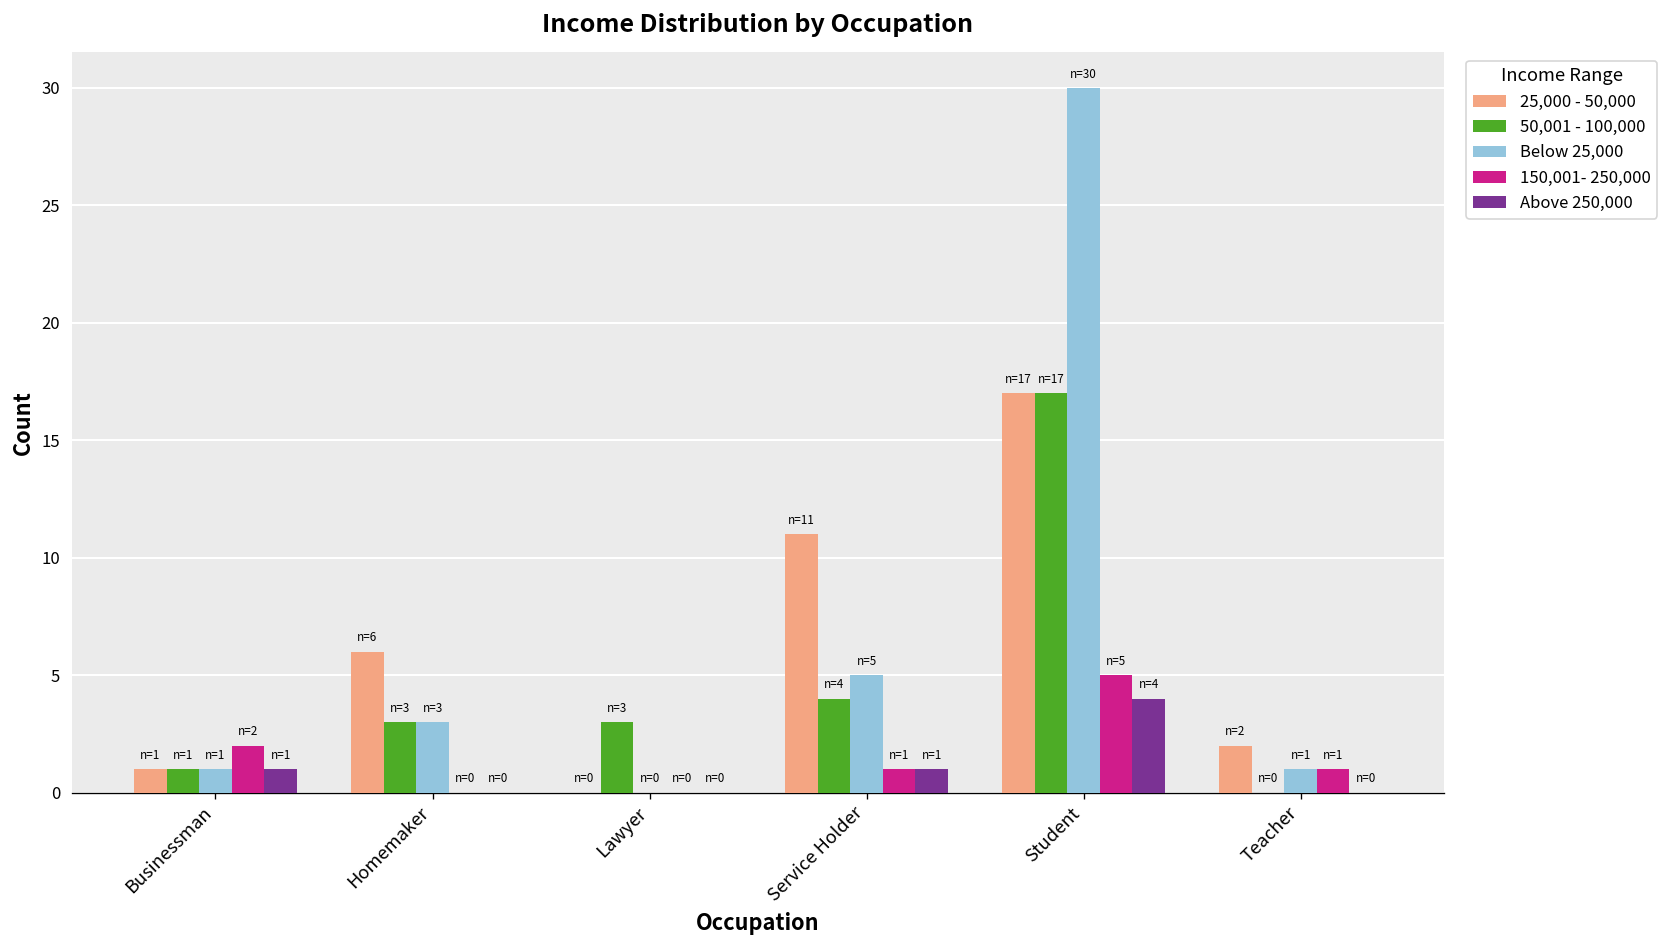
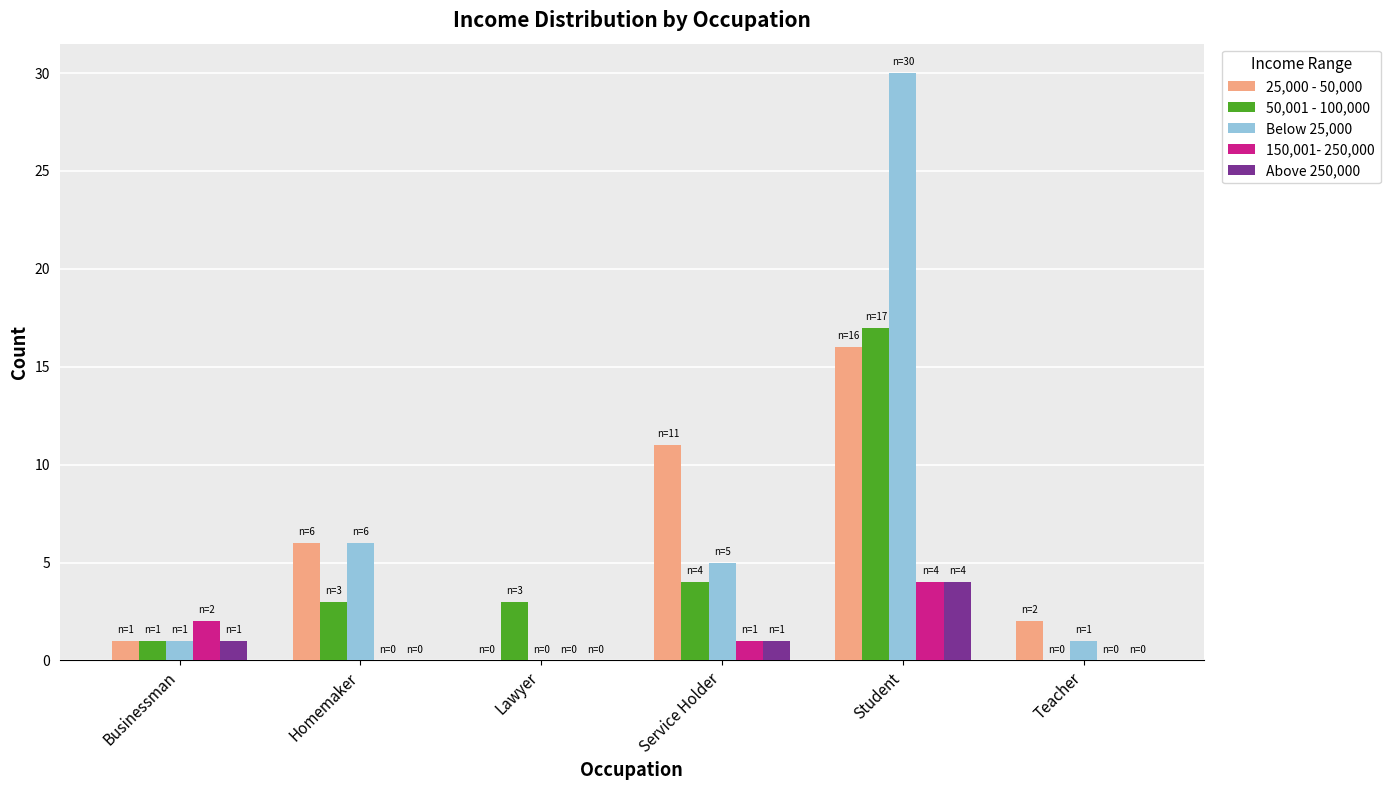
  {
    "25,000 - 50,000": {
      "Businessman": 1,
      "Homemaker": 6,
      "Lawyer": 0,
      "Service Holder": 11,
-     "Student": 17,
+     "Student": 16,
      "Teacher": 2
    },
    "50,001 - 100,000": {
      "Businessman": 1,
      "Homemaker": 3,
      "Lawyer": 3,
      "Service Holder": 4,
      "Student": 17,
      "Teacher": 0
    },
    "Below 25,000": {
      "Businessman": 1,
-     "Homemaker": 3,
+     "Homemaker": 6,
      "Lawyer": 0,
      "Service Holder": 5,
      "Student": 30,
      "Teacher": 1
    },
    "150,001- 250,000": {
      "Businessman": 2,
      "Homemaker": 0,
      "Lawyer": 0,
      "Service Holder": 1,
-     "Student": 5,
-     "Teacher": 1
+     "Student": 4,
+     "Teacher": 0
    },
    "Above 250,000": {
      "Businessman": 1,
      "Homemaker": 0,
      "Lawyer": 0,
      "Service Holder": 1,
      "Student": 4,
      "Teacher": 0
    }
  }
